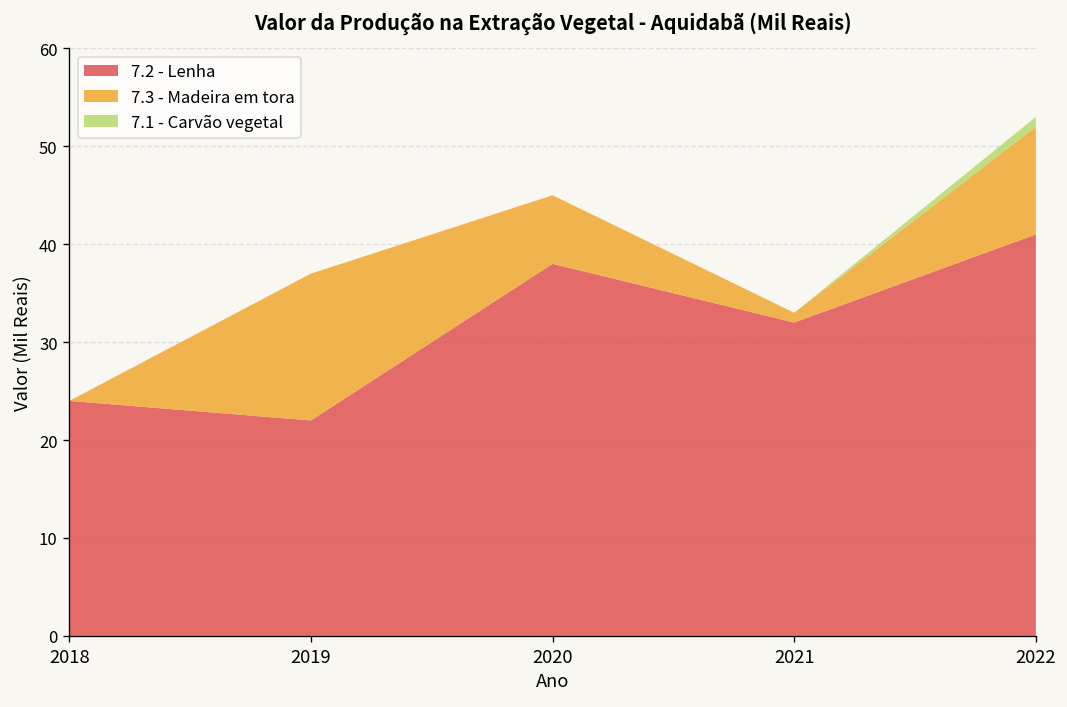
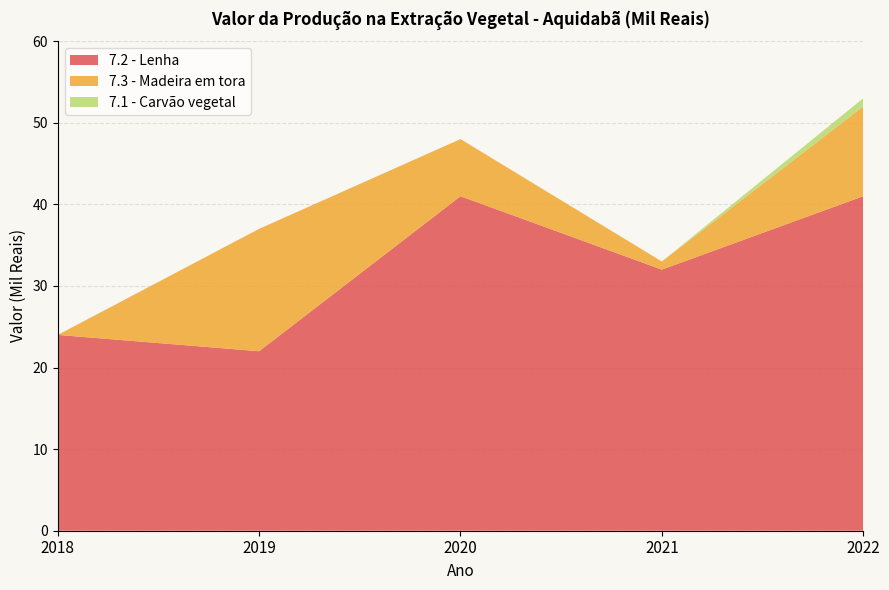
  {
    "7.2 - Lenha": {
      "2019": 22,
-     "2020": 38,
+     "2020": 41,
      "2021": 32,
      "2022": 41
    },
    "7.3 - Madeira em tora": {
      "2022": 11
    },
    "7.1 - Carvão vegetal": {
      "2022": 1
    }
  }
